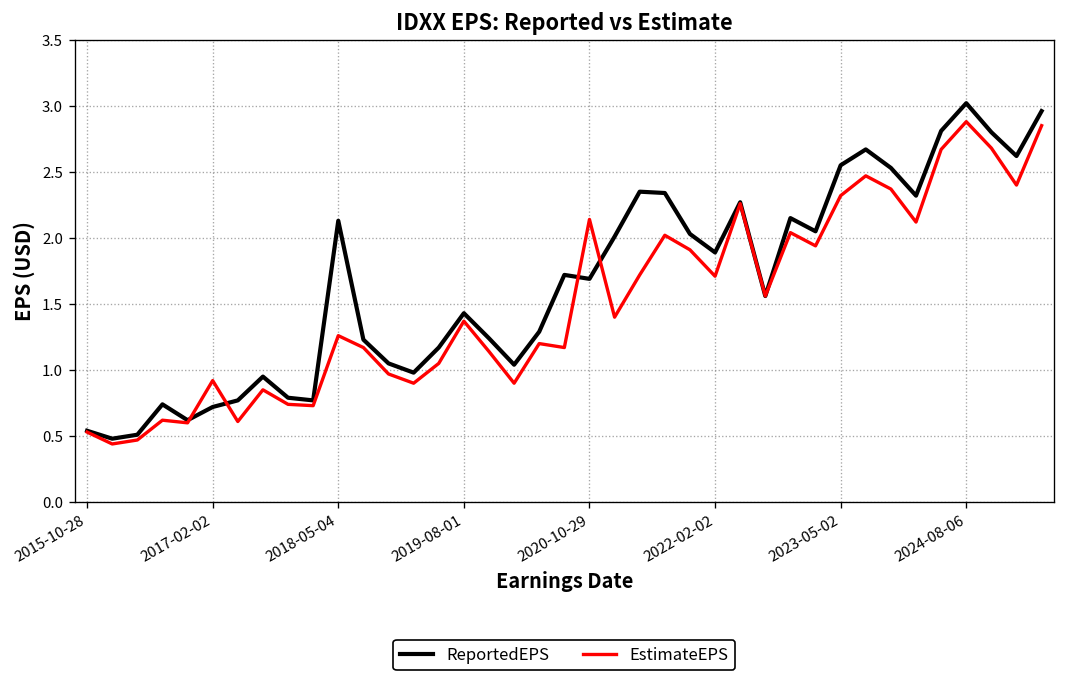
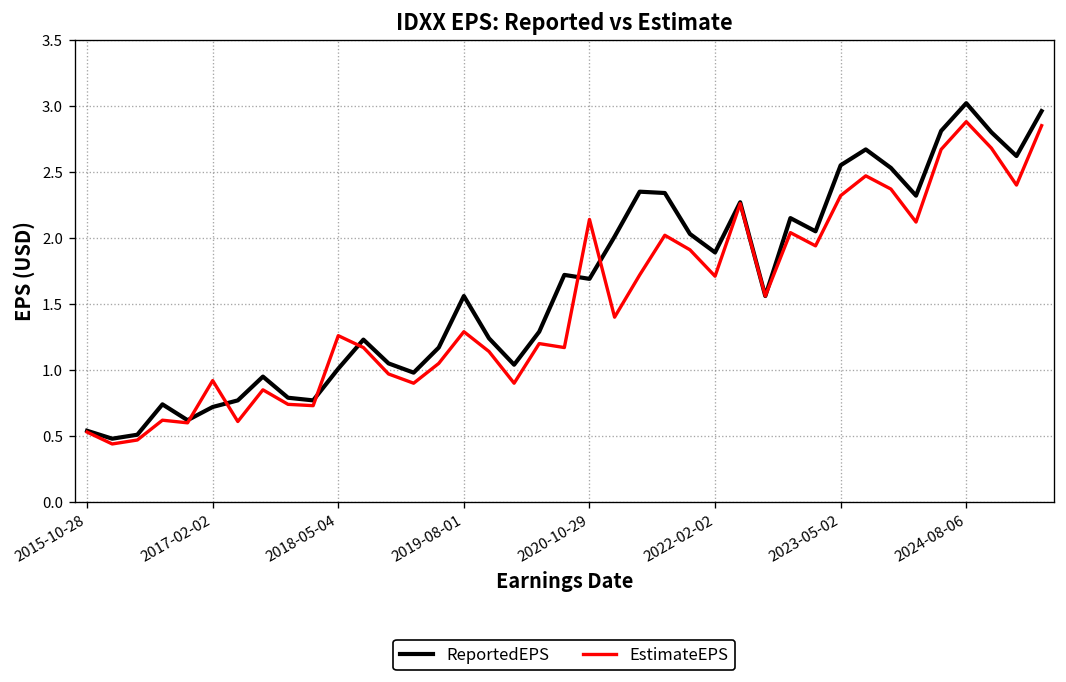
  {
    "ReportedEPS": {
      "2017-02-02": 0.72,
-     "2018-05-04": 2.13,
-     "2019-08-01": 1.43,
+     "2018-05-04": 1.01,
+     "2019-08-01": 1.56,
      "2020-10-29": 1.69,
      "2022-02-02": 1.89,
      "2023-05-02": 2.55,
      "2024-08-06": 3.02
    },
    "EstimateEPS": {
      "2017-02-02": 0.92,
      "2018-05-04": 1.26,
-     "2019-08-01": 1.37,
+     "2019-08-01": 1.29,
      "2020-10-29": 2.14,
      "2022-02-02": 1.71,
      "2023-05-02": 2.32,
      "2024-08-06": 2.88
    }
  }
